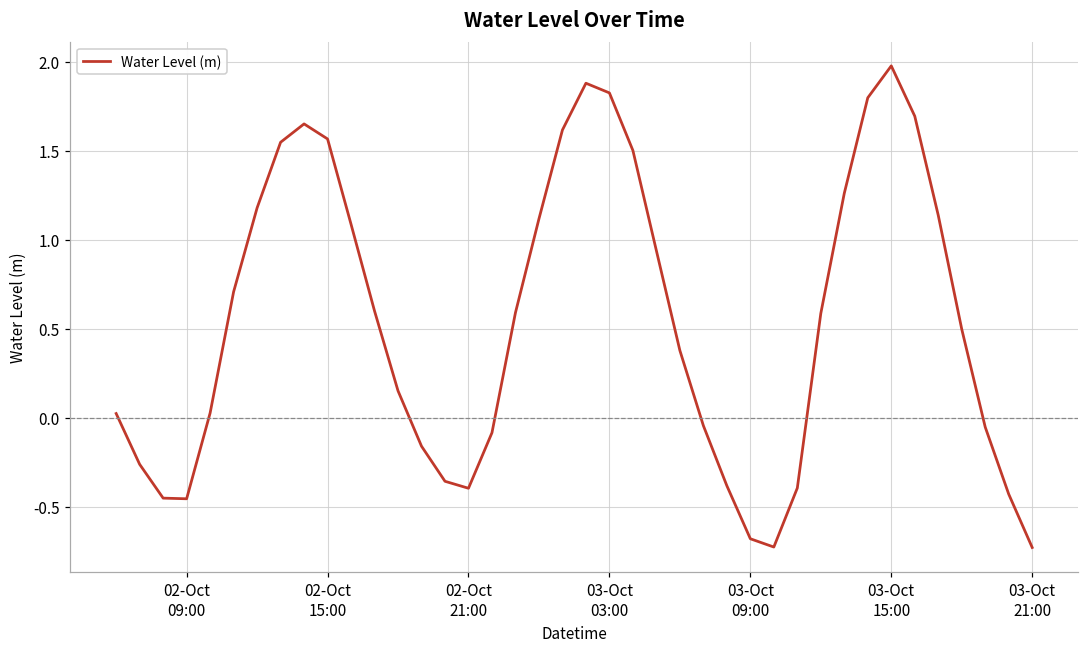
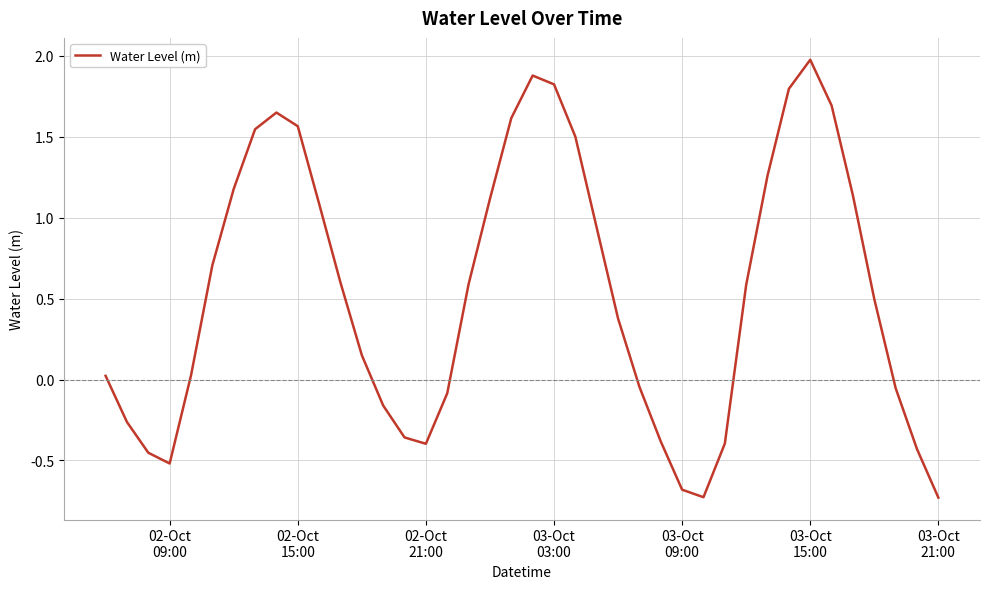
  {
-   "02-Oct 09:00": -0.46,
+   "02-Oct 09:00": -0.52,
    "02-Oct 15:00": 1.57,
    "02-Oct 21:00": -0.40,
    "03-Oct 03:00": 1.82,
    "03-Oct 09:00": -0.68,
    "03-Oct 15:00": 1.98,
    "03-Oct 21:00": -0.73
  }
